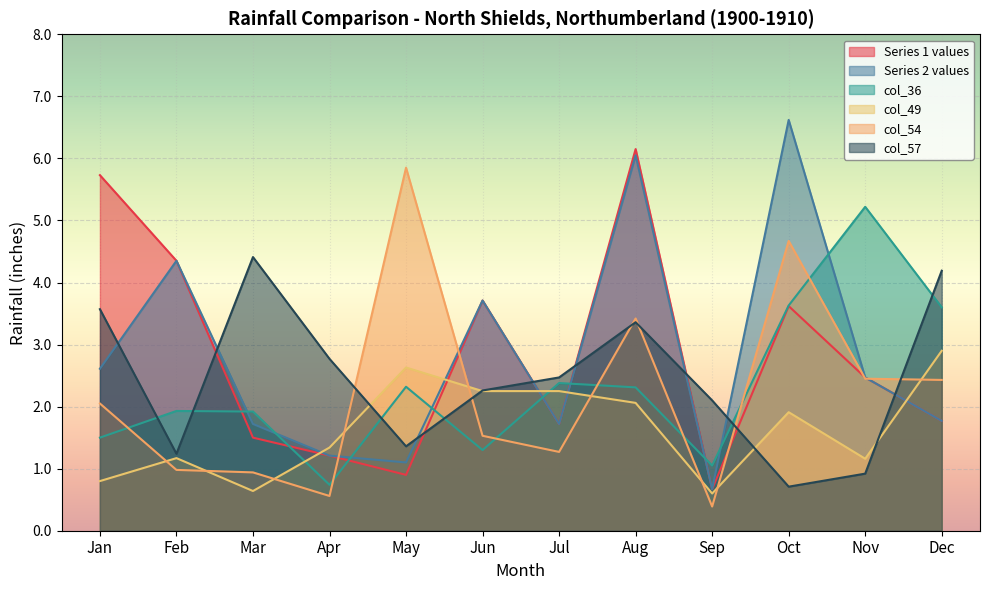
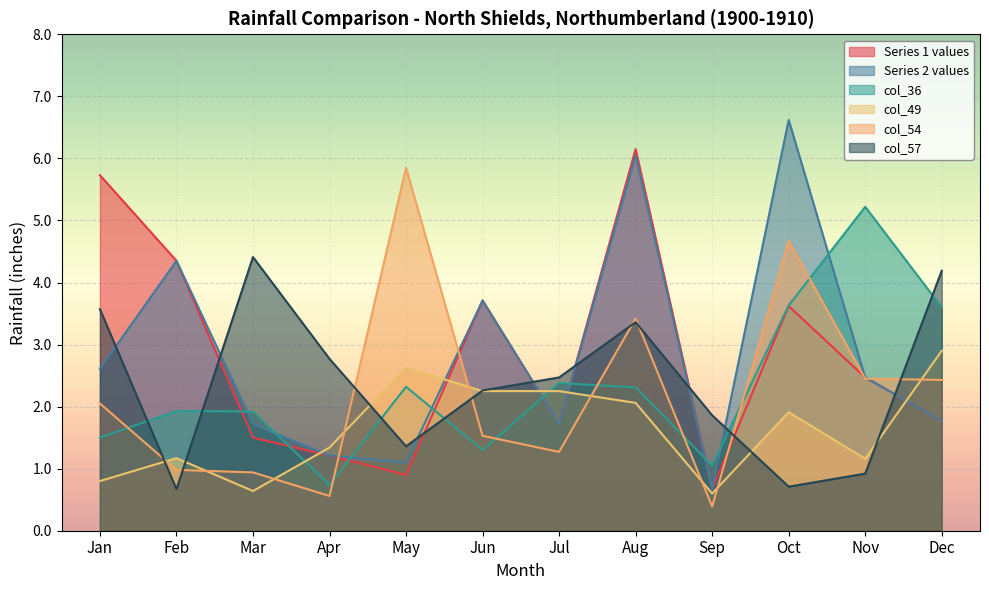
  {
    "Series 1 values": {
      "Jan": 5.7,
      "Mar": 1.5,
      "May": 0.9,
      "Aug": 6.2
    },
    "col_57": {
      "Jan": 3.6,
-     "Feb": 1.2,
+     "Feb": 0.7,
      "Mar": 4.4,
      "Apr": 2.8,
      "May": 1.4,
      "Jul": 2.5,
      "Aug": 3.4,
-     "Sep": 2.1,
+     "Sep": 1.9,
      "Oct": 0.7,
      "Nov": 0.9,
      "Dec": 4.2
    }
  }
